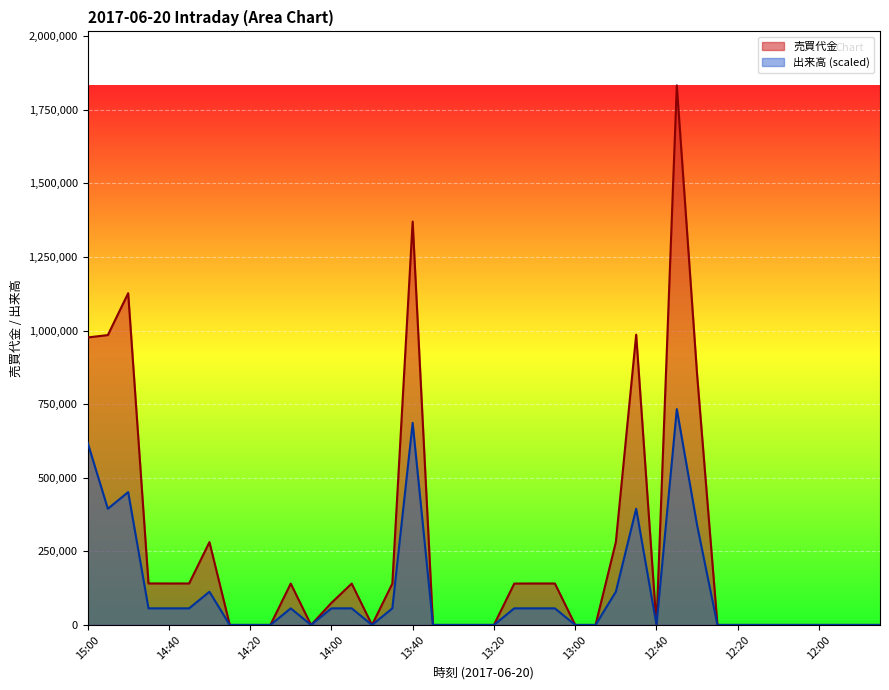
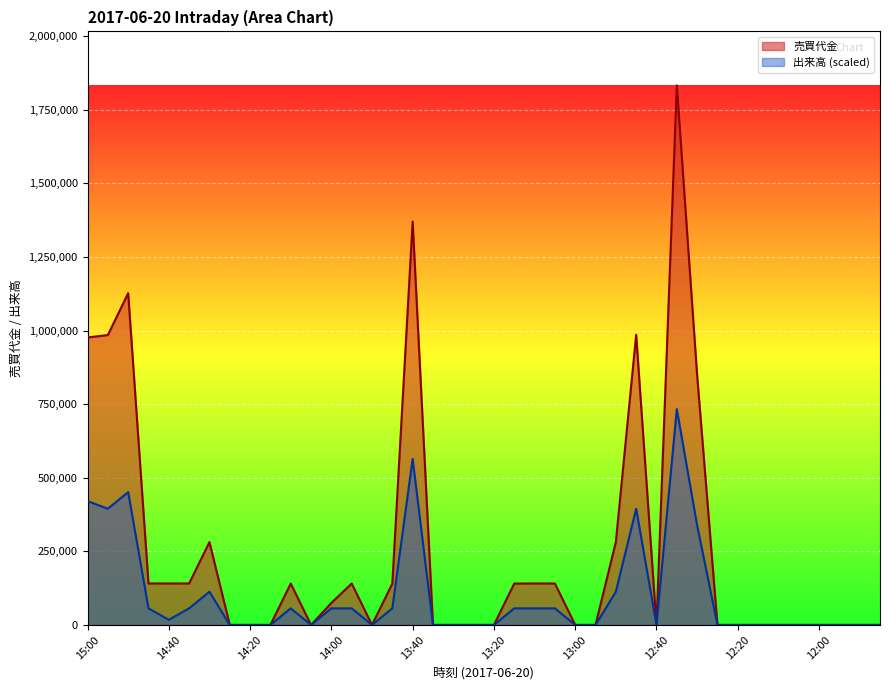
  {
    "売買代金": {
      "15:00": "980,000",
      "14:40": "140,000",
      "14:00": "70,000",
      "13:40": "1,370,000"
    },
    "出来高 (scaled)": {
-     "15:00": "620,000",
-     "14:40": "60,000",
+     "15:00": "420,000",
+     "14:40": "20,000",
      "14:00": "60,000",
-     "13:40": "690,000"
+     "13:40": "560,000"
    }
  }
